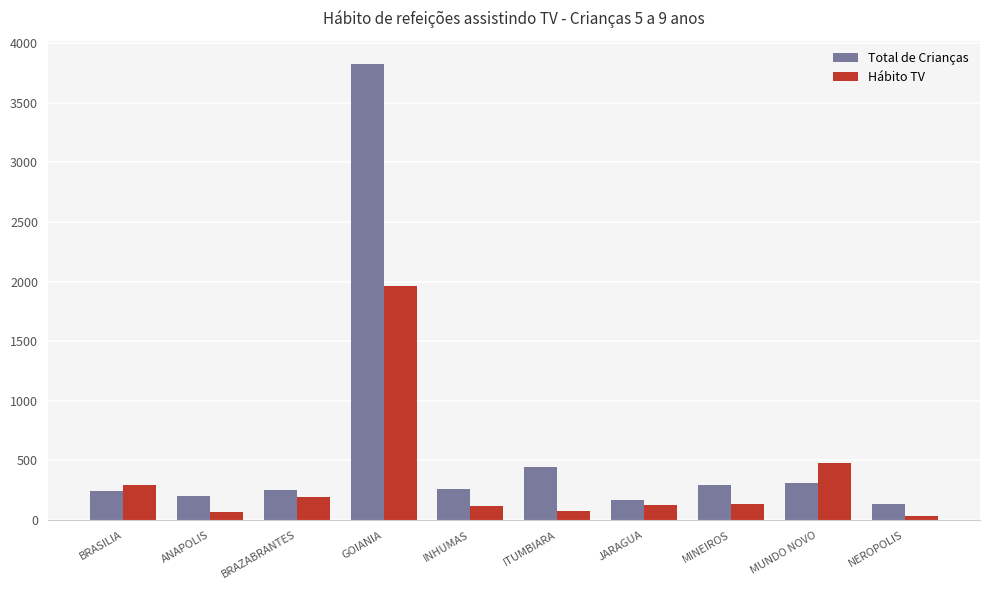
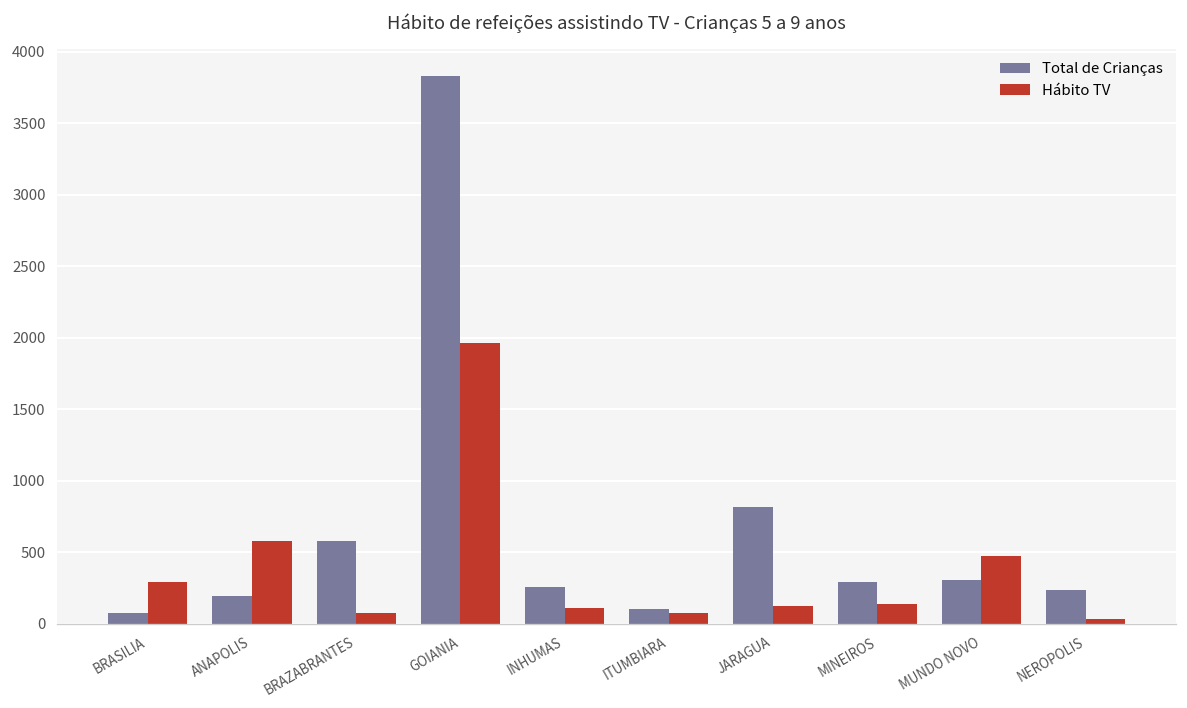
  {
    "Total de Crianças": {
-     "BRASILIA": 240,
+     "BRASILIA": 80,
      "ANAPOLIS": 200,
-     "BRAZABRANTES": 260,
+     "BRAZABRANTES": 580,
      "GOIANIA": 3830,
      "INHUMAS": 260,
-     "ITUMBIARA": 440,
-     "JARAGUA": 170,
+     "ITUMBIARA": 110,
+     "JARAGUA": 820,
      "MINEIROS": 290,
      "MUNDO NOVO": 310,
-     "NEROPOLIS": 140
+     "NEROPOLIS": 240
    },
    "Hábito TV": {
      "BRASILIA": 290,
-     "ANAPOLIS": 60,
-     "BRAZABRANTES": 190,
+     "ANAPOLIS": 580,
+     "BRAZABRANTES": 80,
      "GOIANIA": 1960,
      "INHUMAS": 110,
      "ITUMBIARA": 80,
      "JARAGUA": 130,
      "MINEIROS": 140,
      "MUNDO NOVO": 480,
      "NEROPOLIS": 40
    }
  }
